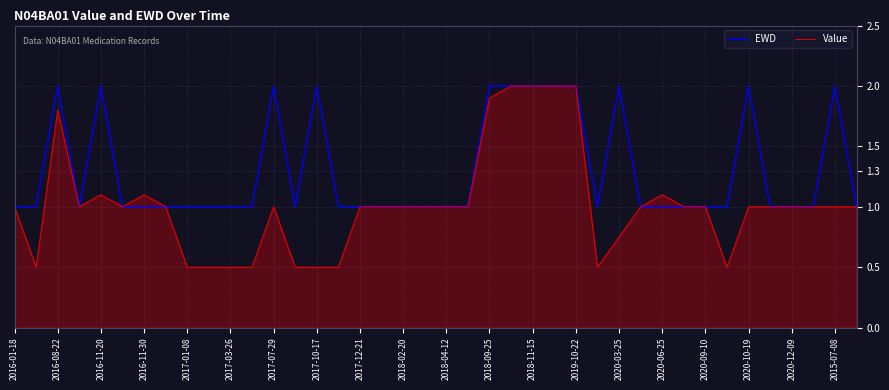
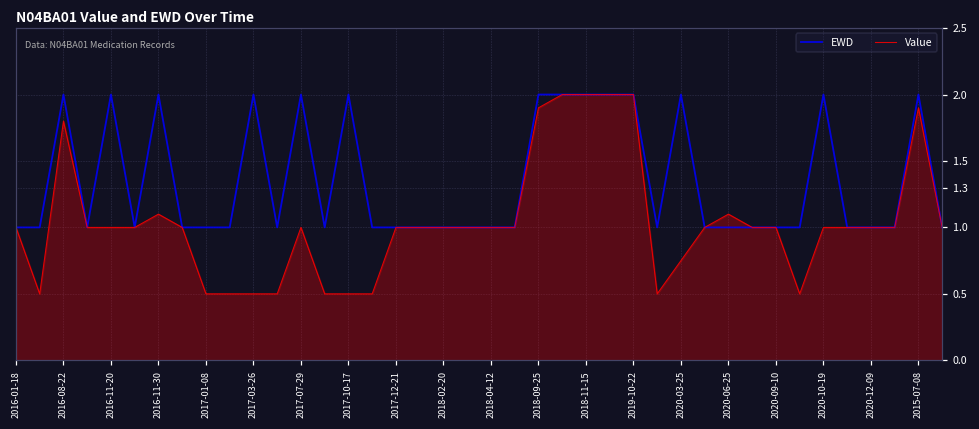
  {
    "EWD": {
      "2016-08-22": 2,
      "2016-11-20": 2,
-     "2016-11-30": 1,
+     "2016-11-30": 2,
      "2017-01-08": 1,
-     "2017-03-26": 1,
+     "2017-03-26": 2,
      "2017-07-29": 2,
      "2017-10-17": 2,
      "2018-09-25": 2,
      "2020-03-25": 2,
      "2020-06-25": 1,
      "2020-10-19": 2,
      "2015-07-08": 2
    },
    "Value": {
      "2016-08-22": 1.8,
-     "2016-11-20": 1.1,
+     "2016-11-20": 1.0,
      "2016-11-30": 1.1,
      "2017-01-08": 0.5,
      "2017-03-26": 0.5,
      "2017-07-29": 1.0,
      "2017-10-17": 0.5,
      "2018-09-25": 1.9,
      "2020-03-25": 0.75,
      "2020-06-25": 1.1,
      "2020-10-19": 1.0,
-     "2015-07-08": 1.0
+     "2015-07-08": 1.9
    }
  }
